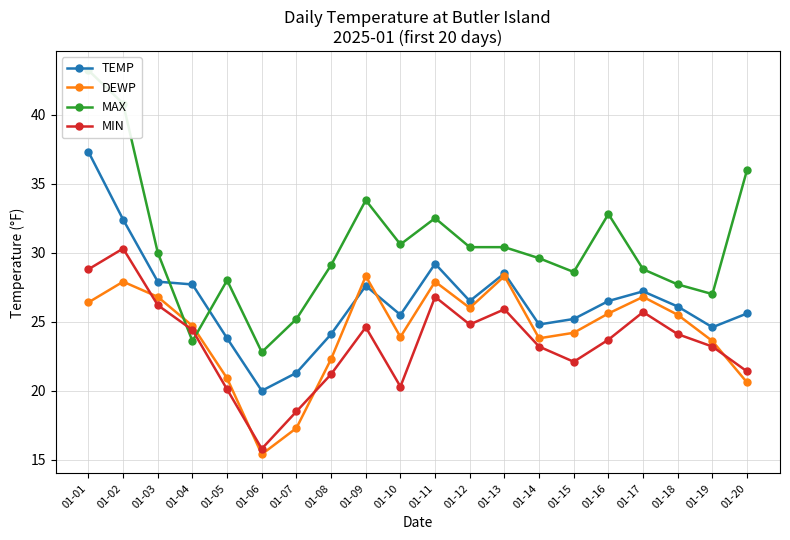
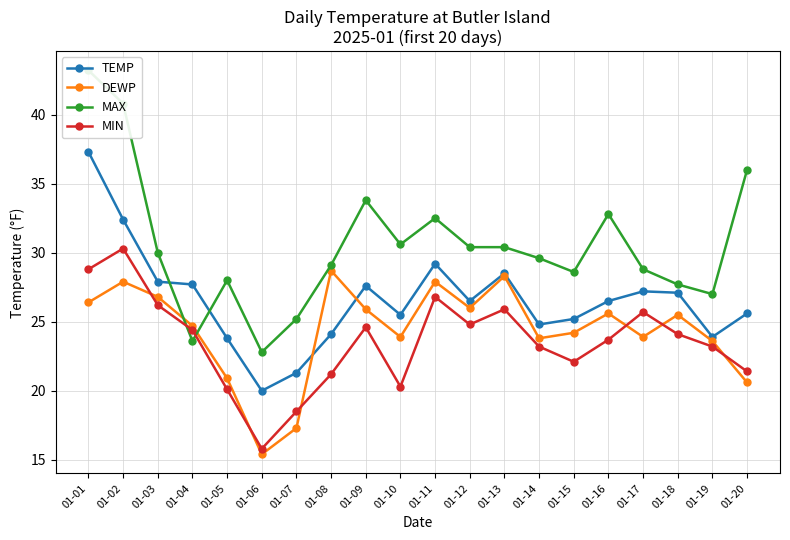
  {
    "TEMP": {
      "01-01": 37.3,
      "01-02": 32.4,
      "01-03": 27.9,
      "01-04": 27.7,
      "01-05": 23.8,
      "01-06": 20.0,
      "01-07": 21.3,
      "01-08": 24.1,
      "01-09": 27.6,
      "01-10": 25.5,
      "01-11": 29.2,
      "01-12": 26.5,
      "01-13": 28.5,
      "01-14": 24.8,
      "01-15": 25.2,
      "01-16": 26.5,
      "01-17": 27.2,
-     "01-18": 26.1,
-     "01-19": 24.6,
+     "01-18": 27.1,
+     "01-19": 23.9,
      "01-20": 25.6
    },
    "DEWP": {
      "01-01": 26.4,
      "01-02": 27.9,
      "01-03": 26.8,
      "01-04": 24.7,
      "01-05": 20.9,
      "01-06": 15.4,
      "01-07": 17.3,
-     "01-08": 22.3,
-     "01-09": 28.3,
+     "01-08": 28.7,
+     "01-09": 25.9,
      "01-10": 23.9,
      "01-11": 27.9,
      "01-12": 26.0,
      "01-13": 28.3,
      "01-14": 23.8,
      "01-15": 24.2,
      "01-16": 25.6,
-     "01-17": 26.8,
+     "01-17": 23.9,
      "01-18": 25.5,
      "01-19": 23.6,
      "01-20": 20.6
    },
    "MAX": {
      "01-03": 30.0,
      "01-04": 23.6,
      "01-05": 28.0,
      "01-06": 22.8,
      "01-07": 25.2,
      "01-08": 29.1,
      "01-09": 33.8,
      "01-10": 30.6,
      "01-11": 32.5,
      "01-12": 30.4,
      "01-13": 30.4,
      "01-14": 29.6,
      "01-15": 28.6,
      "01-16": 32.8,
      "01-17": 28.8,
      "01-18": 27.7,
      "01-19": 27.0,
      "01-20": 36.0
    },
    "MIN": {
      "01-01": 28.8,
      "01-02": 30.3,
      "01-03": 26.2,
      "01-04": 24.4,
      "01-05": 20.1,
      "01-06": 15.8,
      "01-07": 18.5,
      "01-08": 21.2,
      "01-09": 24.6,
      "01-10": 20.3,
      "01-11": 26.8,
      "01-12": 24.8,
      "01-13": 25.9,
      "01-14": 23.2,
      "01-15": 22.1,
      "01-16": 23.7,
      "01-17": 25.7,
      "01-18": 24.1,
      "01-19": 23.2,
      "01-20": 21.4
    }
  }
